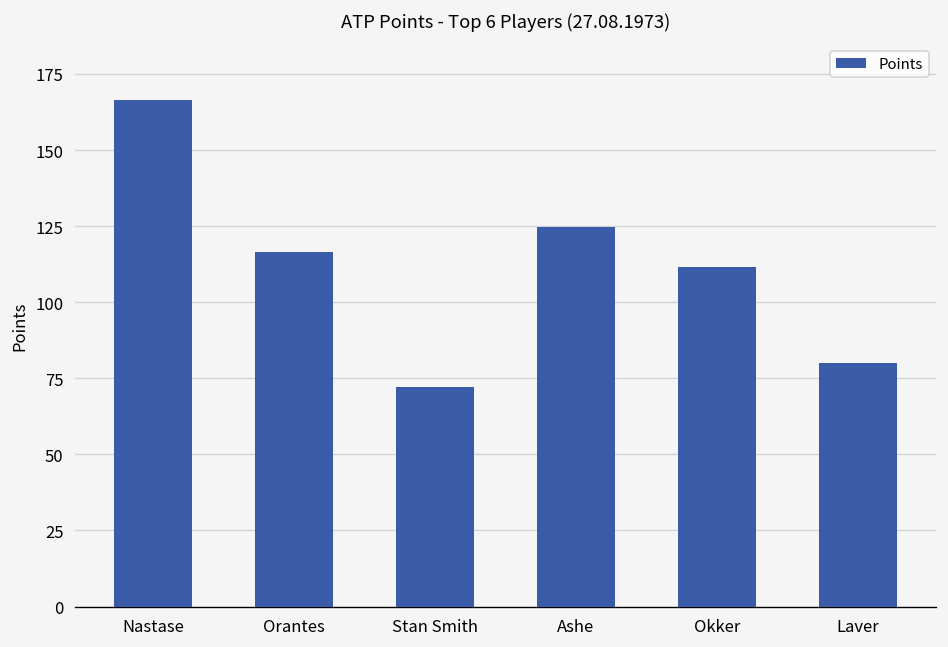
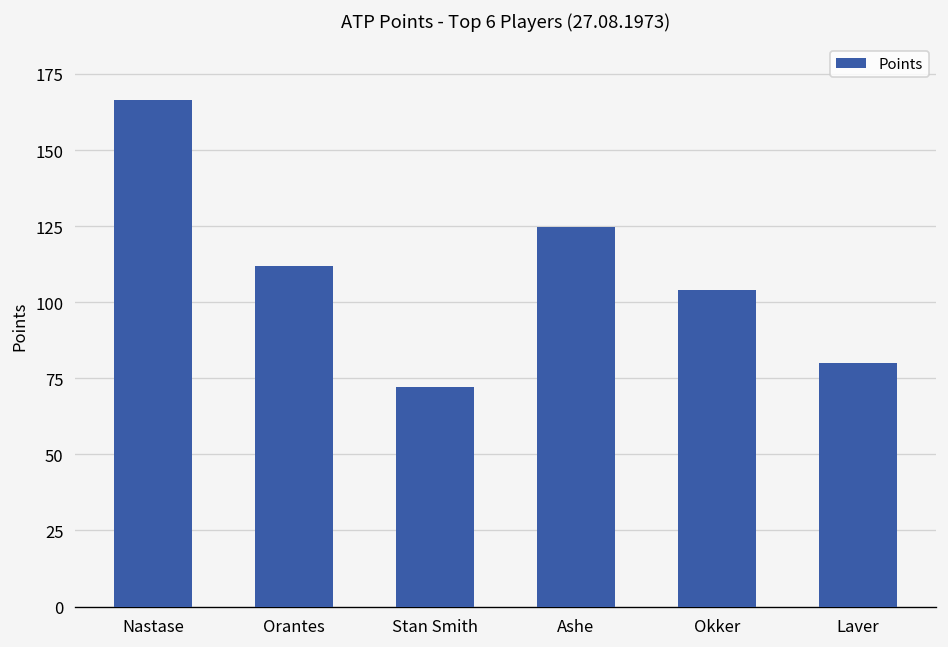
  {
    "Nastase": 167,
-   "Orantes": 117,
+   "Orantes": 112,
    "Stan Smith": 72,
    "Ashe": 125,
-   "Okker": 112,
+   "Okker": 104,
    "Laver": 80
  }
